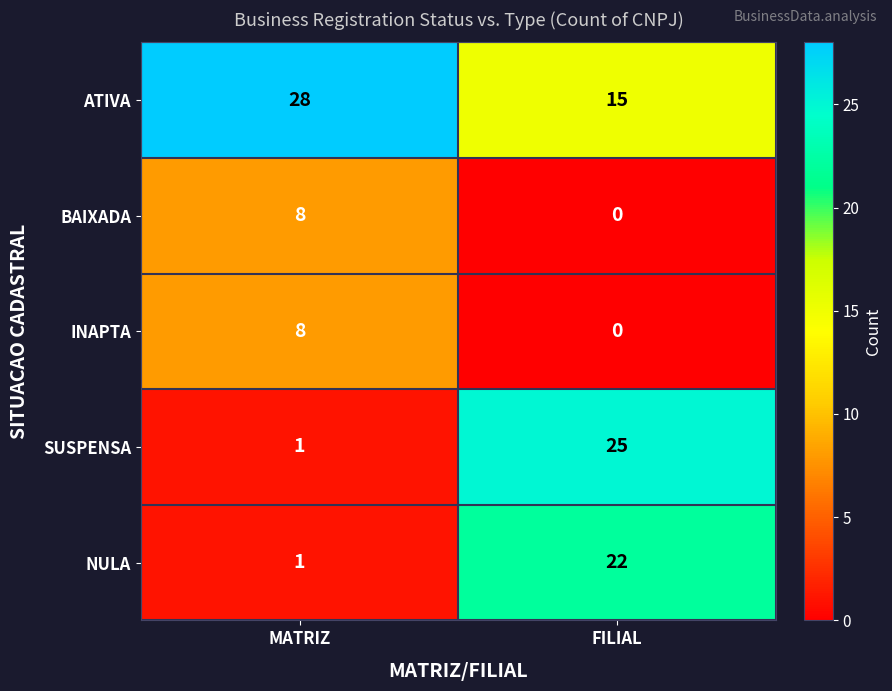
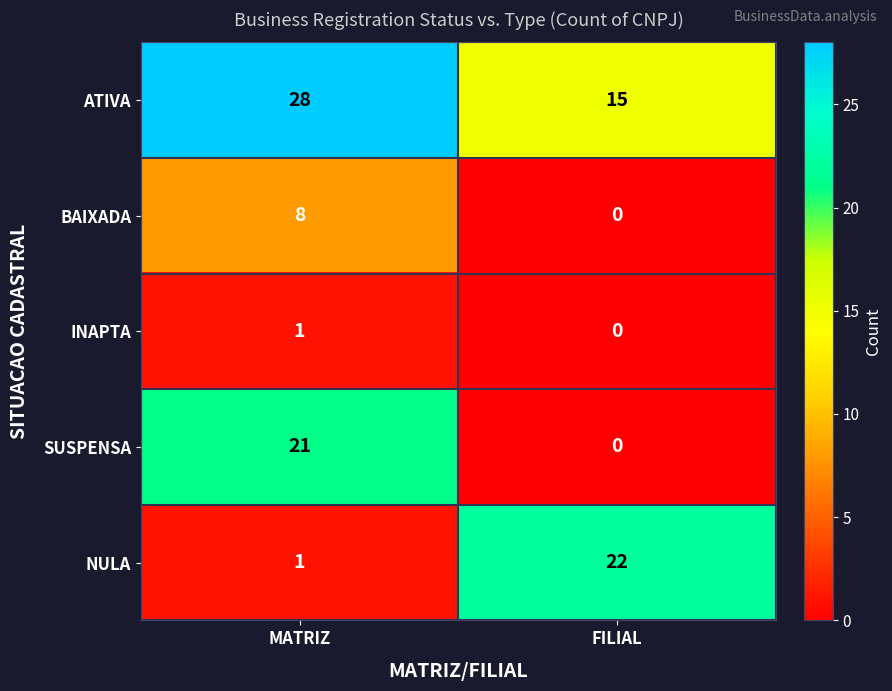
  {
    "ATIVA": {
      "MATRIZ": 28,
      "FILIAL": 15
    },
    "BAIXADA": {
      "MATRIZ": 8,
      "FILIAL": 0
    },
    "INAPTA": {
-     "MATRIZ": 8,
+     "MATRIZ": 1,
      "FILIAL": 0
    },
    "SUSPENSA": {
-     "MATRIZ": 1,
-     "FILIAL": 25
+     "MATRIZ": 21,
+     "FILIAL": 0
    },
    "NULA": {
      "MATRIZ": 1,
      "FILIAL": 22
    }
  }
